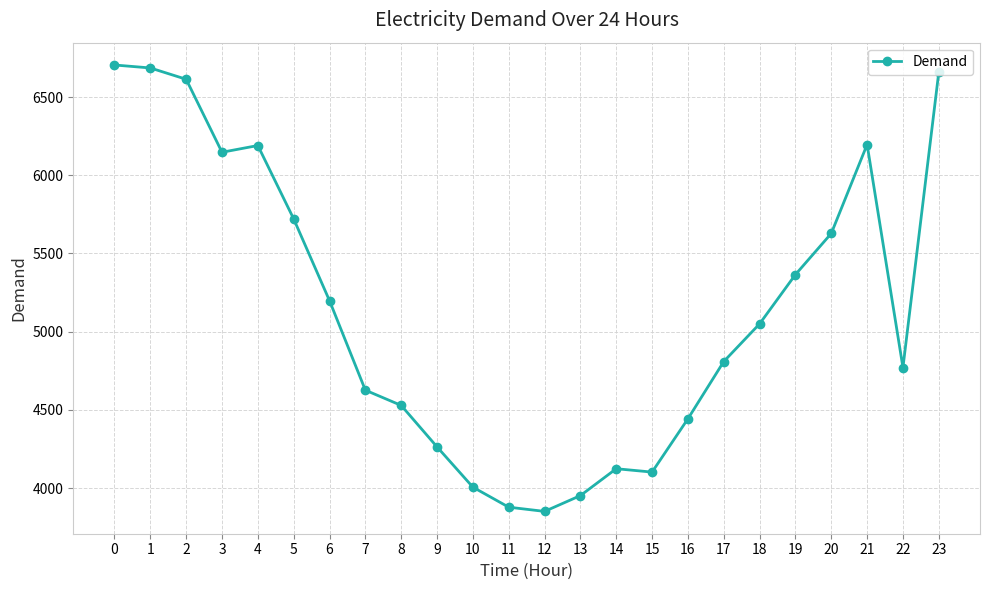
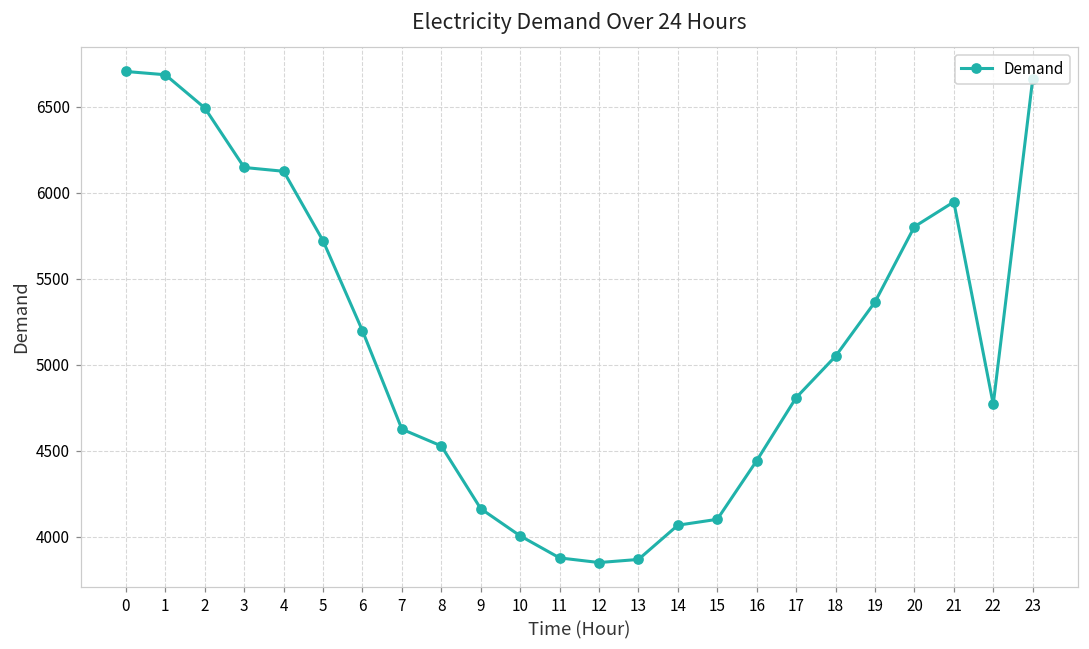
  {
    "0": 6710,
    "1": 6690,
-   "2": 6610,
+   "2": 6490,
    "3": 6150,
-   "4": 6190,
+   "4": 6130,
    "5": 5720,
    "6": 5200,
    "7": 4630,
    "8": 4530,
-   "9": 4260,
+   "9": 4160,
    "10": 4010,
    "11": 3880,
    "12": 3850,
-   "13": 3950,
-   "14": 4120,
+   "13": 3870,
+   "14": 4070,
    "15": 4100,
    "16": 4440,
    "17": 4810,
    "18": 5050,
    "19": 5370,
-   "20": 5630,
-   "21": 6200,
+   "20": 5800,
+   "21": 5950,
    "22": 4770
  }
